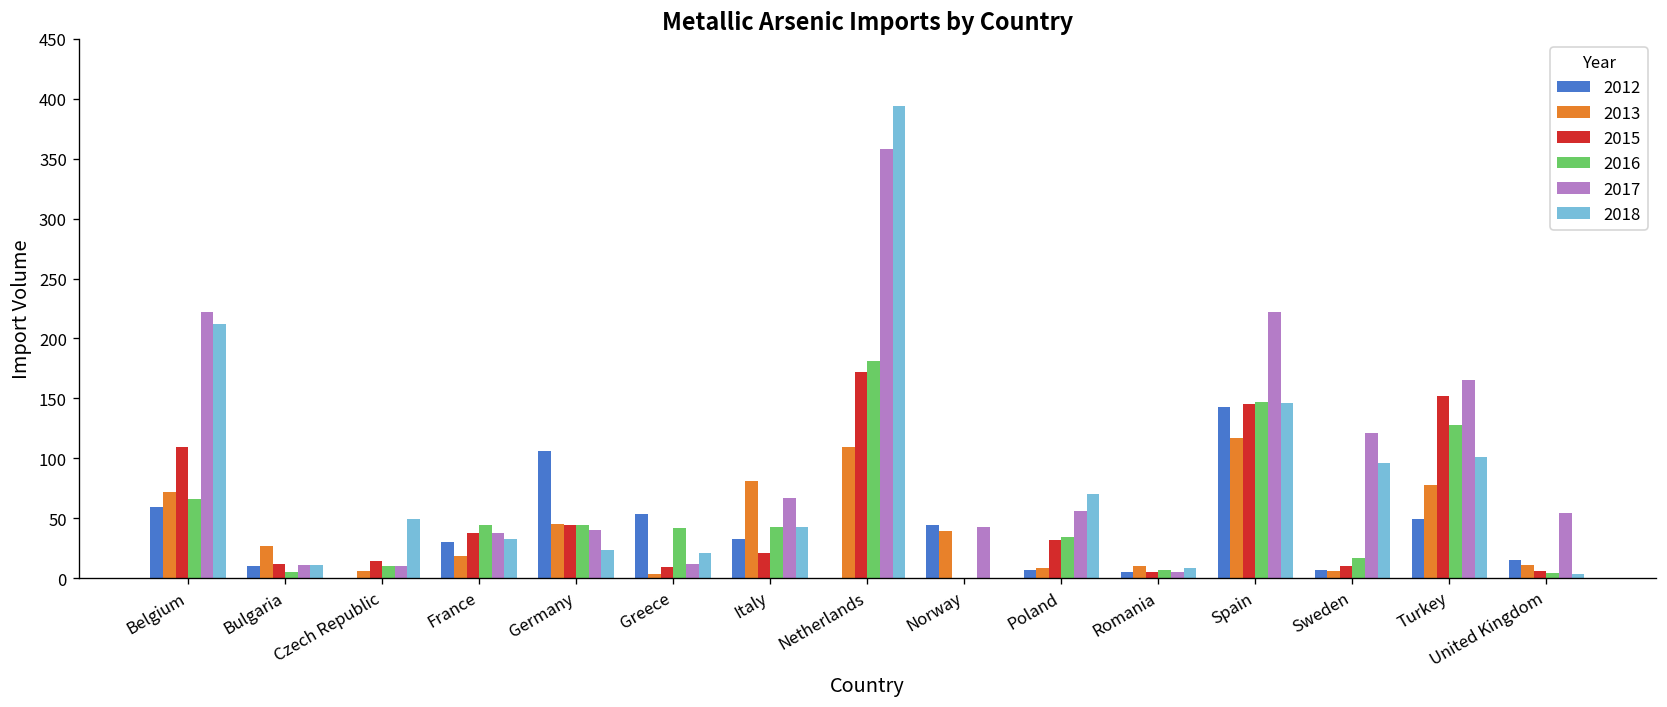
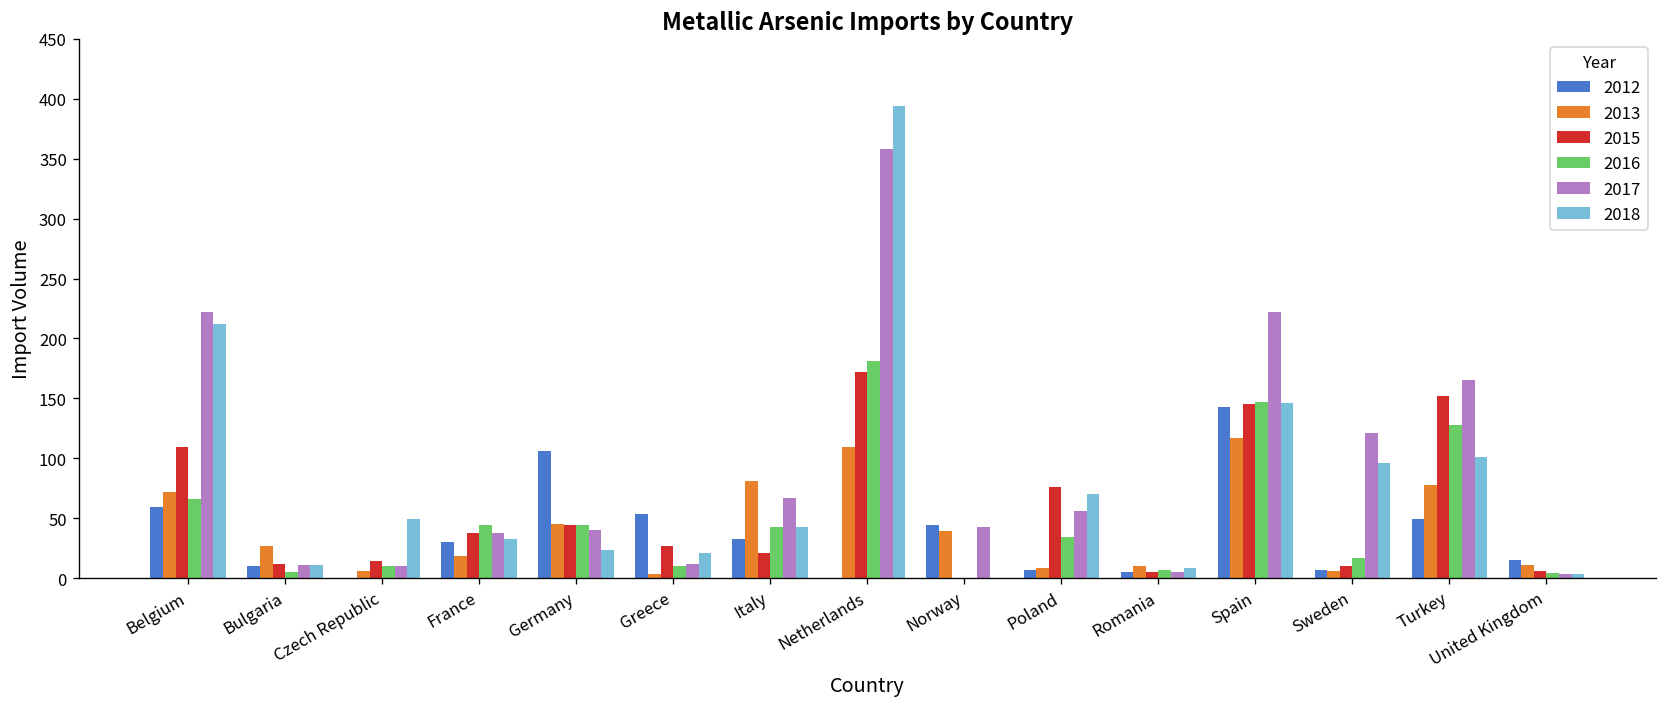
  {
    "2012": {
      "Belgium": 60,
      "Bulgaria": 10,
      "Czech Republic": 0,
      "France": 30,
      "Germany": 110,
      "Greece": 50,
      "Italy": 30,
      "Netherlands": 0,
      "Norway": 40,
      "Poland": 10,
      "Romania": 10,
      "Spain": 140,
      "Sweden": 10,
      "Turkey": 50,
      "United Kingdom": 20
    },
    "2013": {
      "Belgium": 70,
      "Bulgaria": 30,
      "Czech Republic": 10,
      "France": 20,
      "Germany": 50,
      "Greece": 0,
      "Italy": 80,
      "Netherlands": 110,
      "Norway": 40,
      "Poland": 10,
      "Romania": 10,
      "Spain": 120,
      "Sweden": 10,
      "Turkey": 80,
      "United Kingdom": 10
    },
    "2015": {
      "Belgium": 110,
      "Bulgaria": 10,
      "Czech Republic": 10,
      "France": 40,
      "Germany": 40,
-     "Greece": 10,
+     "Greece": 30,
      "Italy": 20,
      "Netherlands": 170,
      "Norway": 0,
-     "Poland": 30,
+     "Poland": 80,
      "Romania": 10,
      "Spain": 150,
      "Sweden": 10,
      "Turkey": 150,
      "United Kingdom": 10
    },
    "2016": {
      "Belgium": 70,
      "Bulgaria": 10,
      "Czech Republic": 10,
      "France": 40,
      "Germany": 40,
-     "Greece": 40,
+     "Greece": 10,
      "Italy": 40,
      "Netherlands": 180,
      "Norway": 0,
      "Poland": 30,
      "Romania": 10,
      "Spain": 150,
      "Sweden": 20,
      "Turkey": 130,
      "United Kingdom": 0
    },
    "2017": {
      "Belgium": 220,
      "Bulgaria": 10,
      "Czech Republic": 10,
      "France": 40,
      "Germany": 40,
      "Greece": 10,
      "Italy": 70,
      "Netherlands": 360,
      "Norway": 40,
      "Poland": 60,
      "Romania": 10,
      "Spain": 220,
      "Sweden": 120,
      "Turkey": 170,
-     "United Kingdom": 50
+     "United Kingdom": 0
    },
    "2018": {
      "Belgium": 210,
      "Bulgaria": 10,
      "Czech Republic": 50,
      "France": 30,
      "Germany": 20,
      "Greece": 20,
      "Italy": 40,
      "Netherlands": 390,
      "Norway": 0,
      "Poland": 70,
      "Romania": 10,
      "Spain": 150,
      "Sweden": 100,
      "Turkey": 100,
      "United Kingdom": 0
    }
  }
